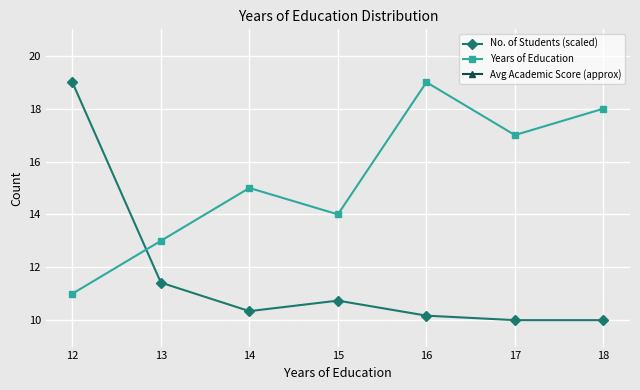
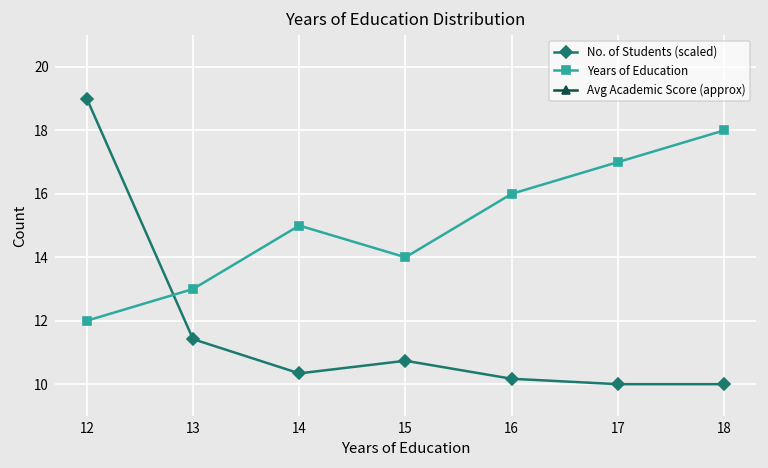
  {
    "Years of Education": {
-     "12": 11,
+     "12": 12,
      "13": 13,
      "14": 15,
      "15": 14,
-     "16": 19,
+     "16": 16,
      "17": 17,
      "18": 18
    }
  }
